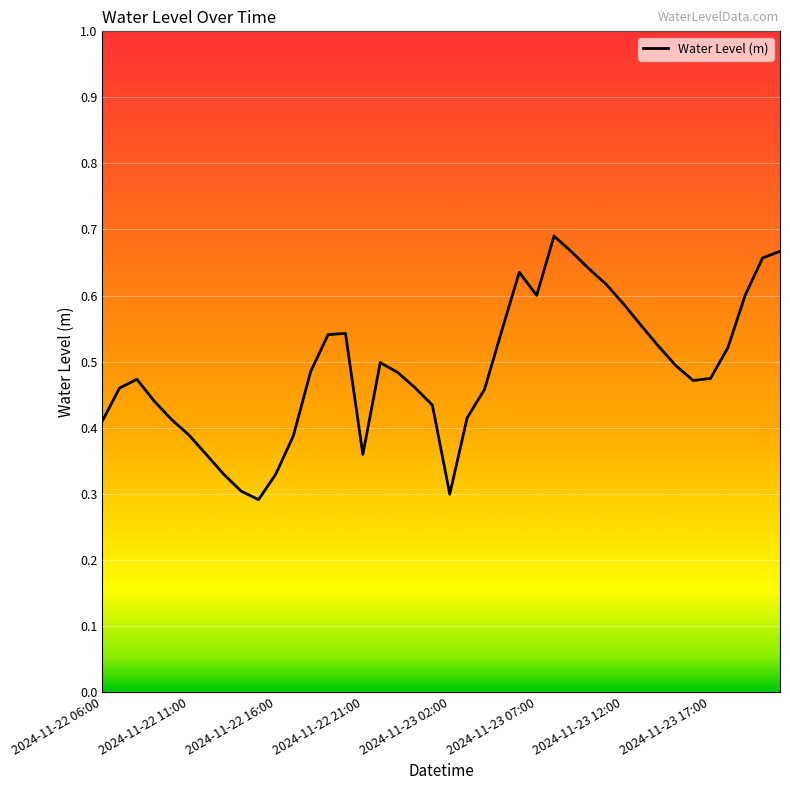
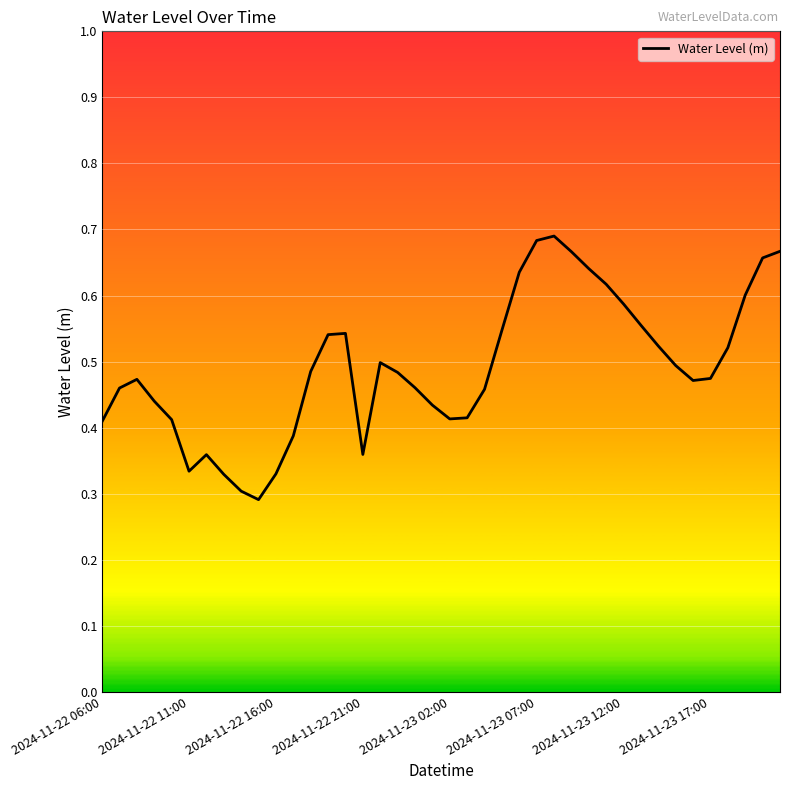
  {
    "2024-11-22 06:00": 0.41,
-   "2024-11-22 11:00": 0.39,
+   "2024-11-22 11:00": 0.33,
    "2024-11-22 16:00": 0.33,
    "2024-11-22 21:00": 0.36,
-   "2024-11-23 02:00": 0.30,
-   "2024-11-23 07:00": 0.60,
+   "2024-11-23 02:00": 0.41,
+   "2024-11-23 07:00": 0.68,
    "2024-11-23 12:00": 0.59,
    "2024-11-23 17:00": 0.47
  }
